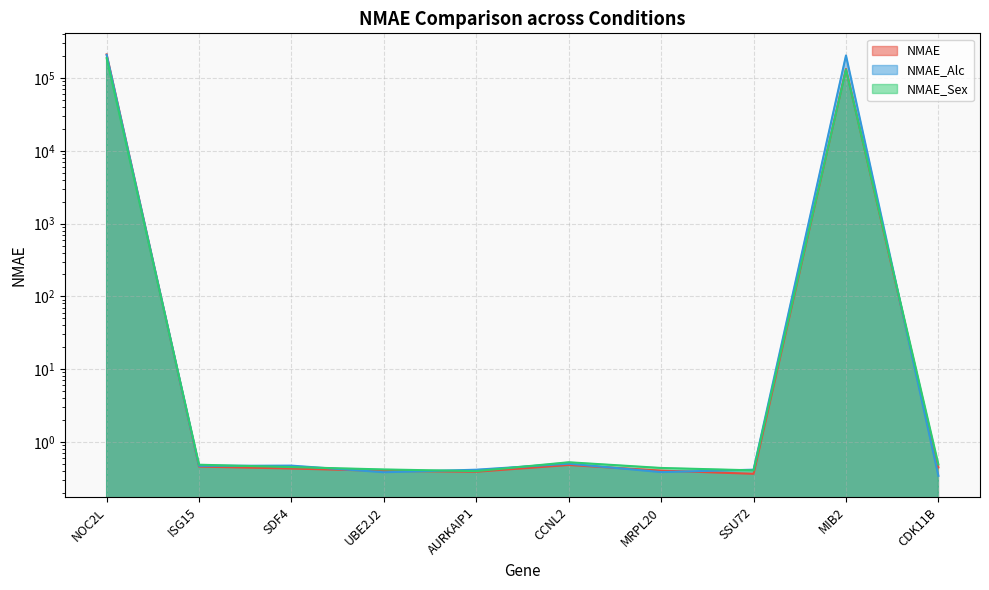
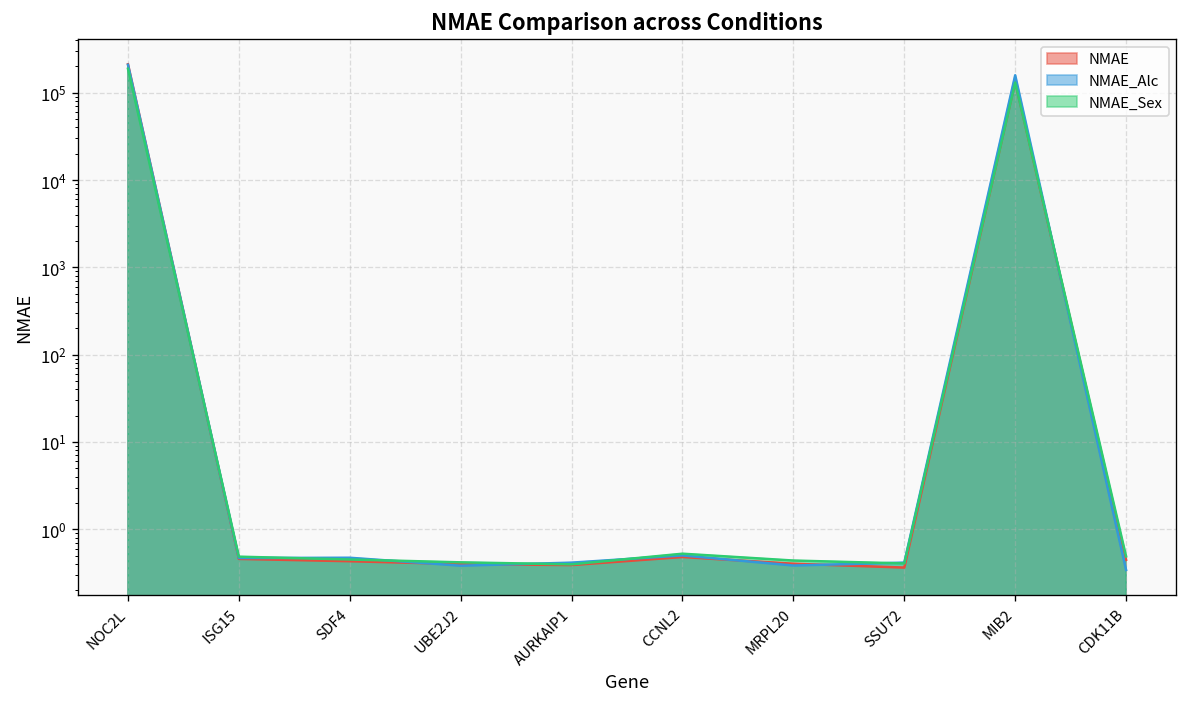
  {
    "NMAE": {
      "SSU72": 0.4,
      "CDK11B": 0.4
    },
    "NMAE_Alc": {
-     "MIB2": 200000,
+     "MIB2": 160000,
      "CDK11B": 0.3
    },
    "NMAE_Sex": {
      "NOC2L": 190000,
      "MRPL20": 0.4,
      "CDK11B": 0.5
    }
  }
